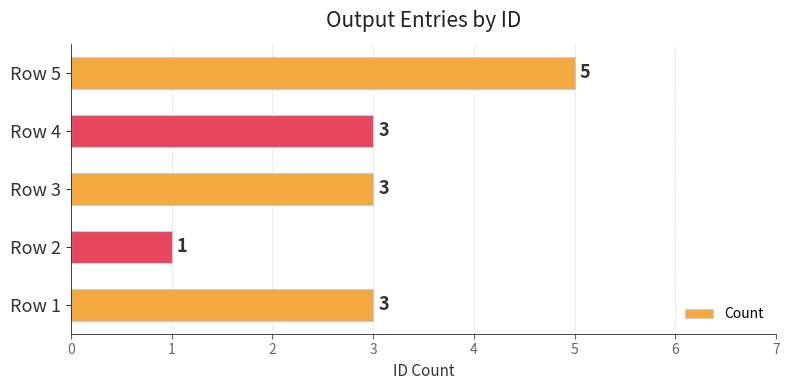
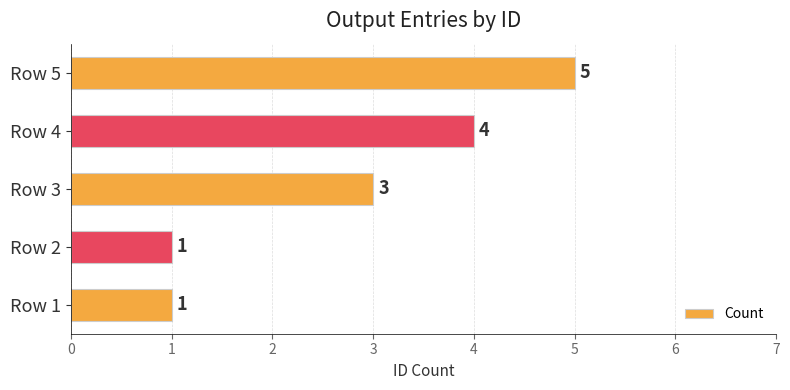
  {
    "Row 5": 5,
-   "Row 4": 3,
+   "Row 4": 4,
    "Row 3": 3,
    "Row 2": 1,
-   "Row 1": 3
+   "Row 1": 1
  }
